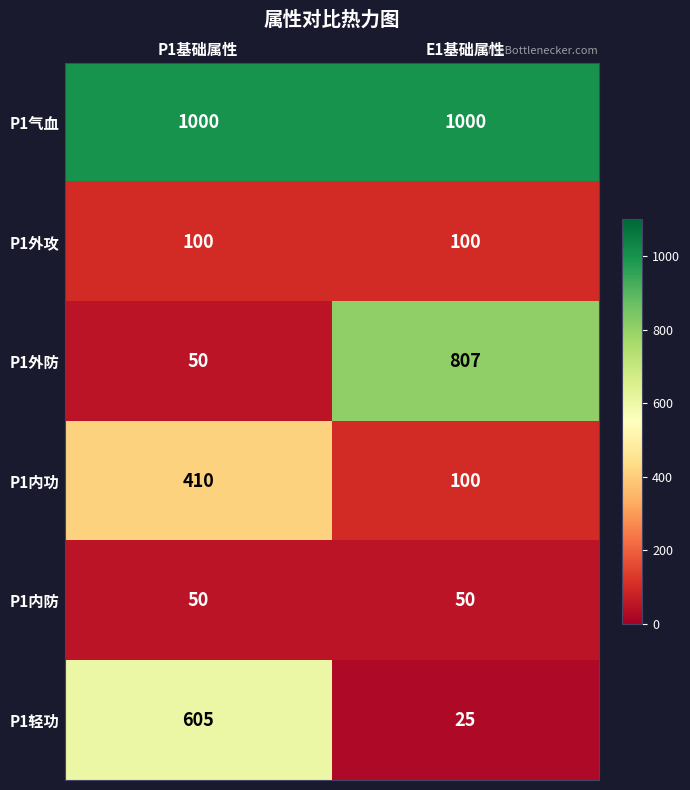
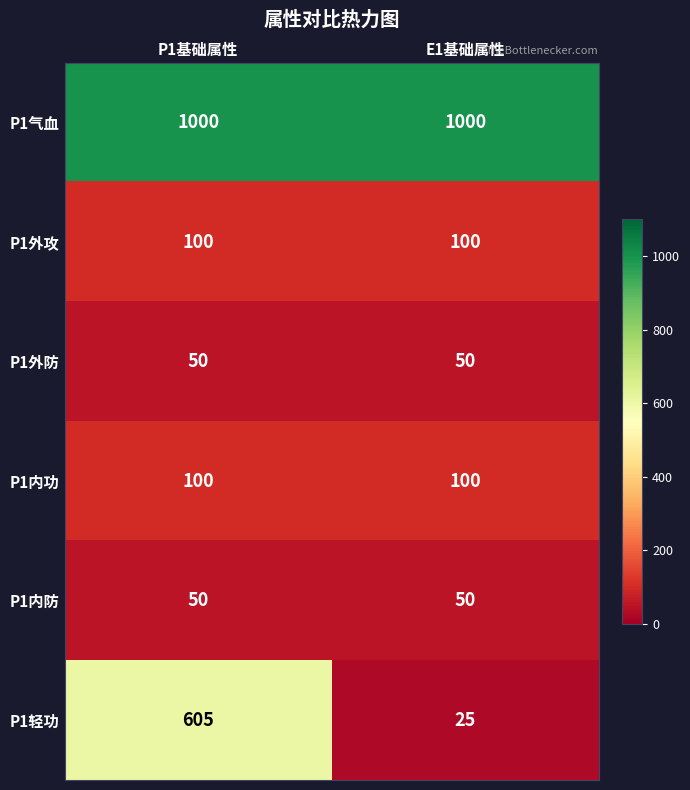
  {
    "P1气血": {
      "P1基础属性": 1000,
      "E1基础属性": 1000
    },
    "P1外攻": {
      "P1基础属性": 100,
      "E1基础属性": 100
    },
    "P1外防": {
      "P1基础属性": 50,
-     "E1基础属性": 807
+     "E1基础属性": 50
    },
    "P1内功": {
-     "P1基础属性": 410,
+     "P1基础属性": 100,
      "E1基础属性": 100
    },
    "P1内防": {
      "P1基础属性": 50,
      "E1基础属性": 50
    },
    "P1轻功": {
      "P1基础属性": 605,
      "E1基础属性": 25
    }
  }
